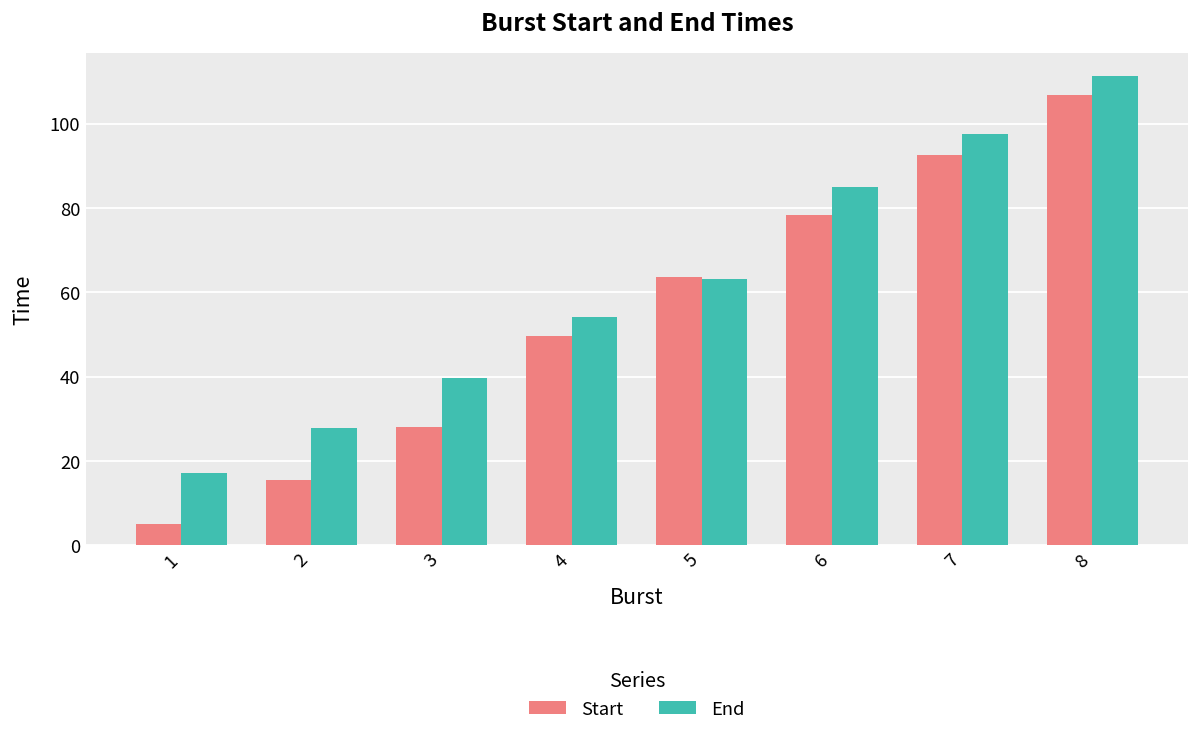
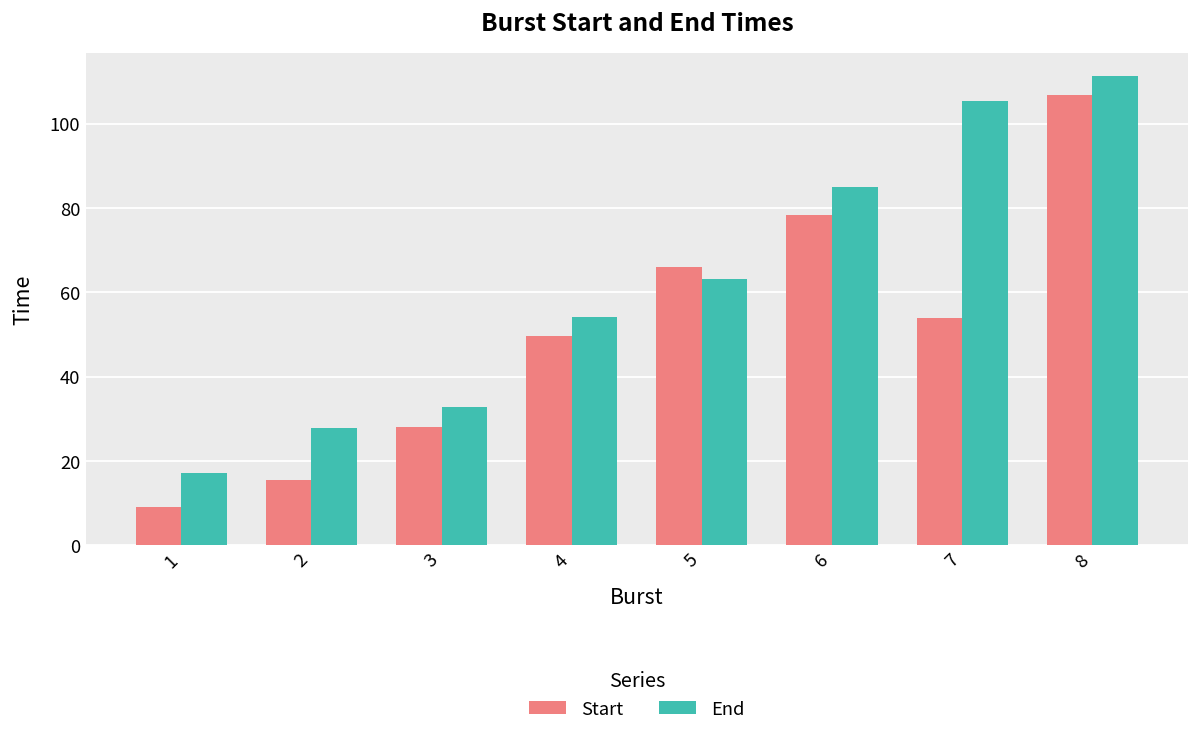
  {
    "Start": {
-     "1": 5,
+     "1": 9,
      "2": 16,
      "3": 28,
      "4": 50,
-     "5": 64,
+     "5": 66,
      "6": 78,
-     "7": 93,
+     "7": 54,
      "8": 107
    },
    "End": {
      "1": 17,
      "2": 28,
-     "3": 40,
+     "3": 33,
      "4": 54,
      "5": 63,
      "6": 85,
-     "7": 98,
+     "7": 105,
      "8": 111
    }
  }
